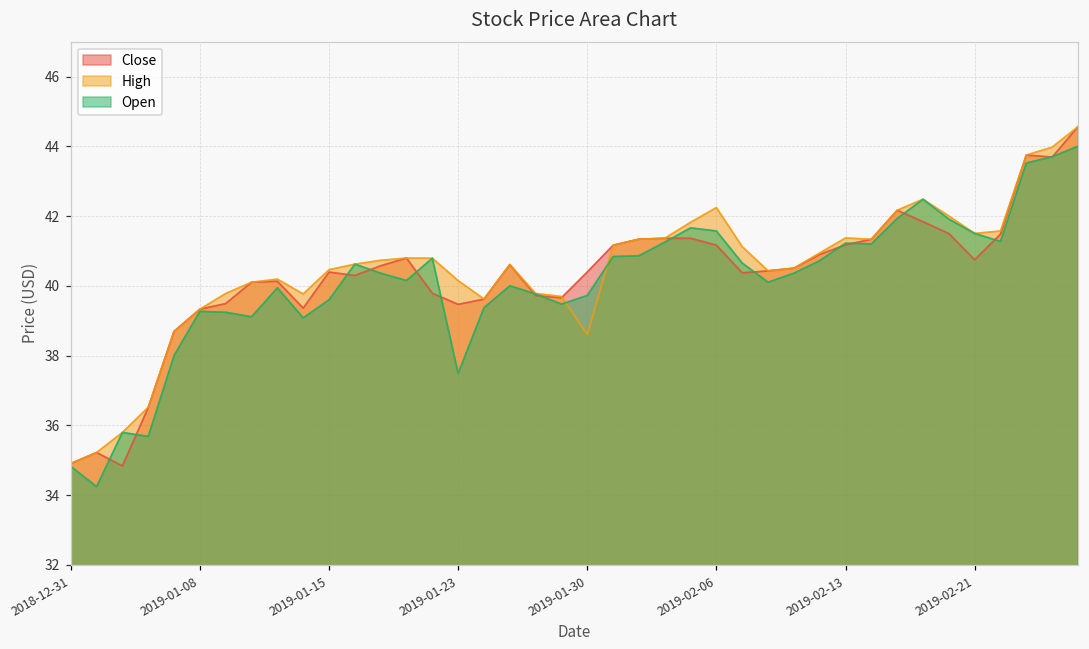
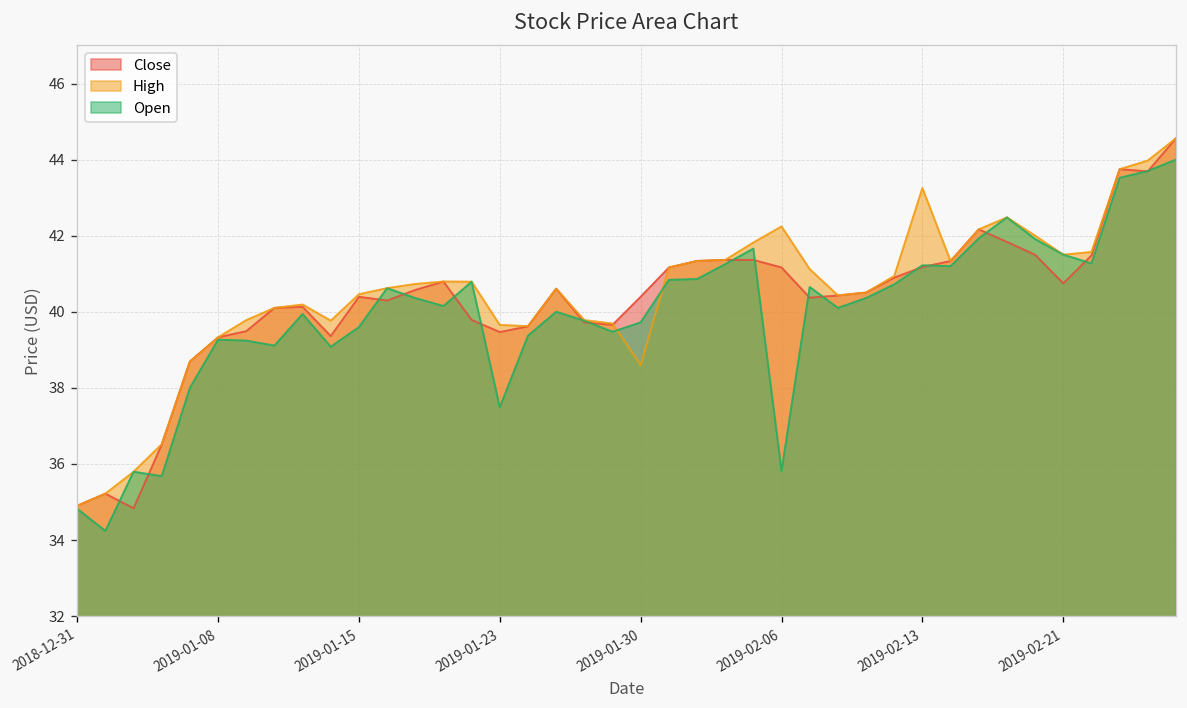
  {
    "Close": {
      "2019-01-23": 39.5,
      "2019-01-30": 40.4,
      "2019-02-06": 41.2,
      "2019-02-21": 40.7
    },
    "High": {
-     "2019-01-23": 40.1,
+     "2019-01-23": 39.7,
      "2019-01-30": 38.6,
      "2019-02-06": 42.2,
-     "2019-02-13": 41.4
+     "2019-02-13": 43.3
    },
    "Open": {
      "2019-01-15": 39.6,
      "2019-01-23": 37.5,
      "2019-01-30": 39.7,
-     "2019-02-06": 41.6
+     "2019-02-06": 35.8
    }
  }
